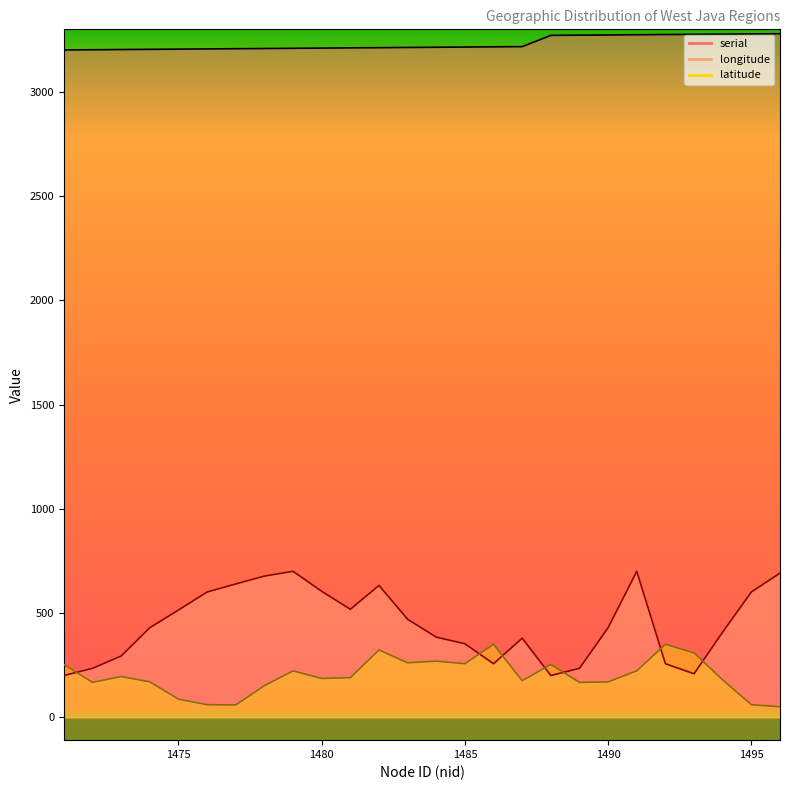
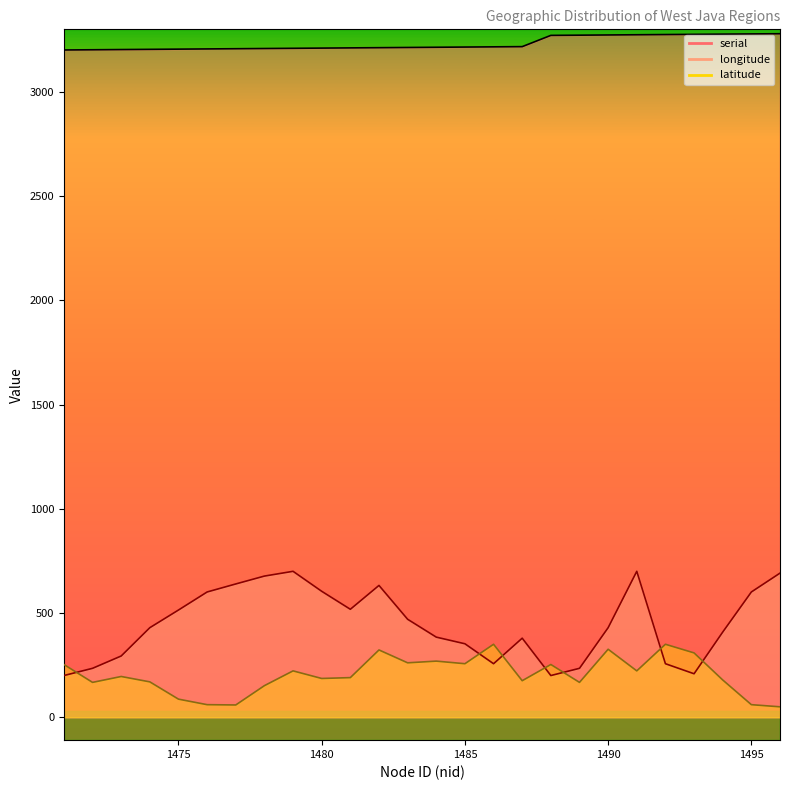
  {
    "latitude": {
      "1475": 90,
      "1480": 190,
      "1485": 260,
-     "1490": 170,
+     "1490": 330,
      "1495": 60
    }
  }
